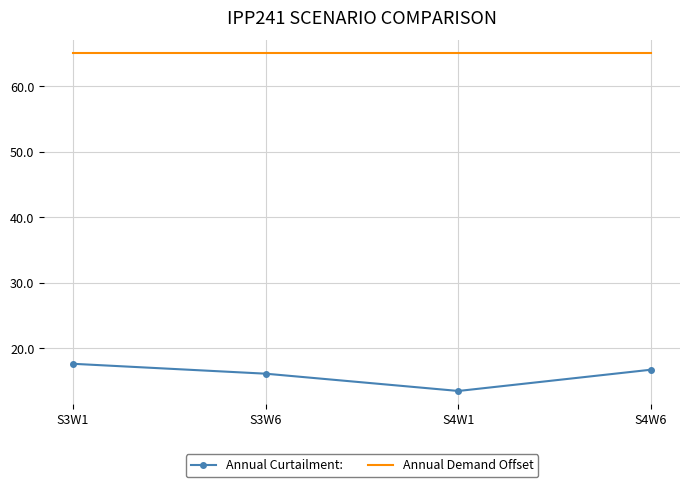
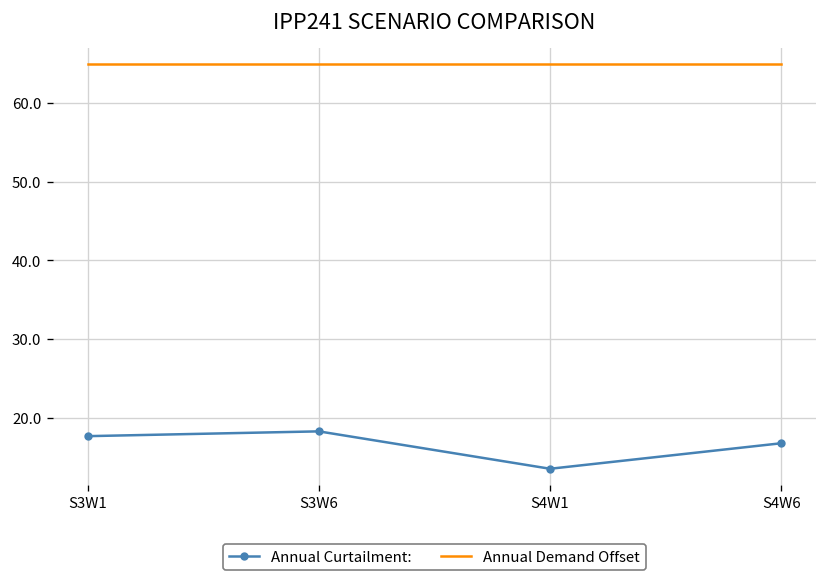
  {
    "Annual Curtailment:": {
      "S3W1": 18,
-     "S3W6": 16,
+     "S3W6": 18,
      "S4W1": 14,
      "S4W6": 17
    },
    "Annual Demand Offset": {
      "S3W1": 65,
      "S3W6": 65,
      "S4W1": 65,
      "S4W6": 65
    }
  }
